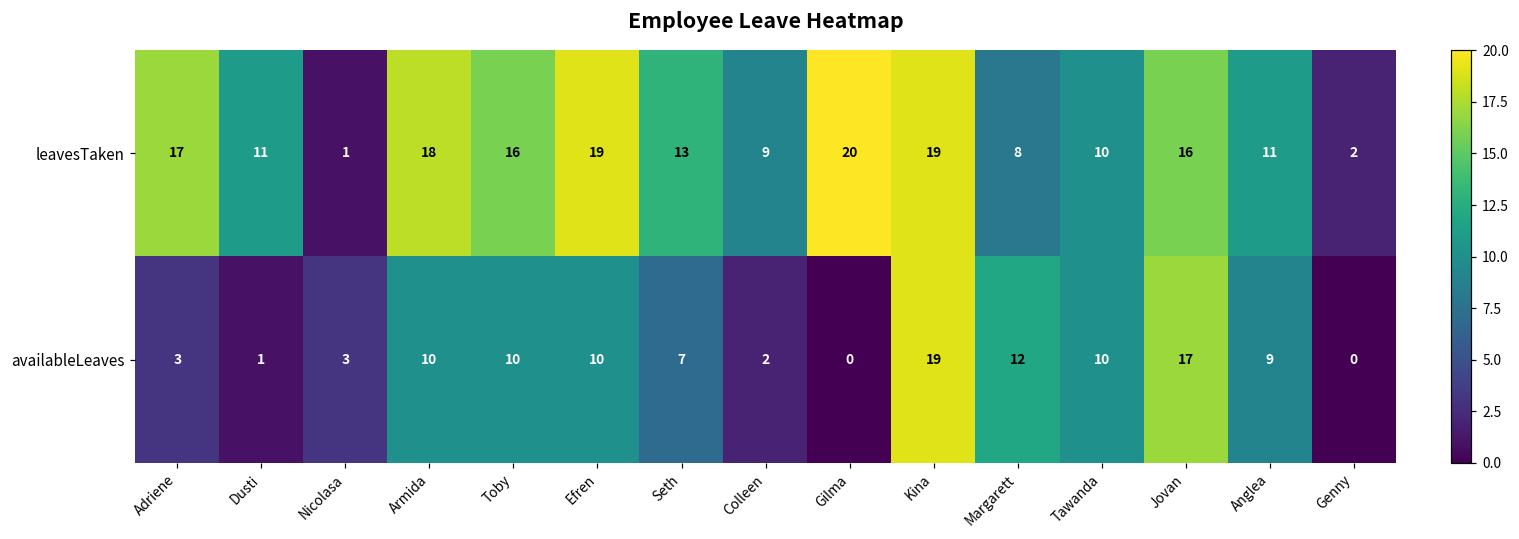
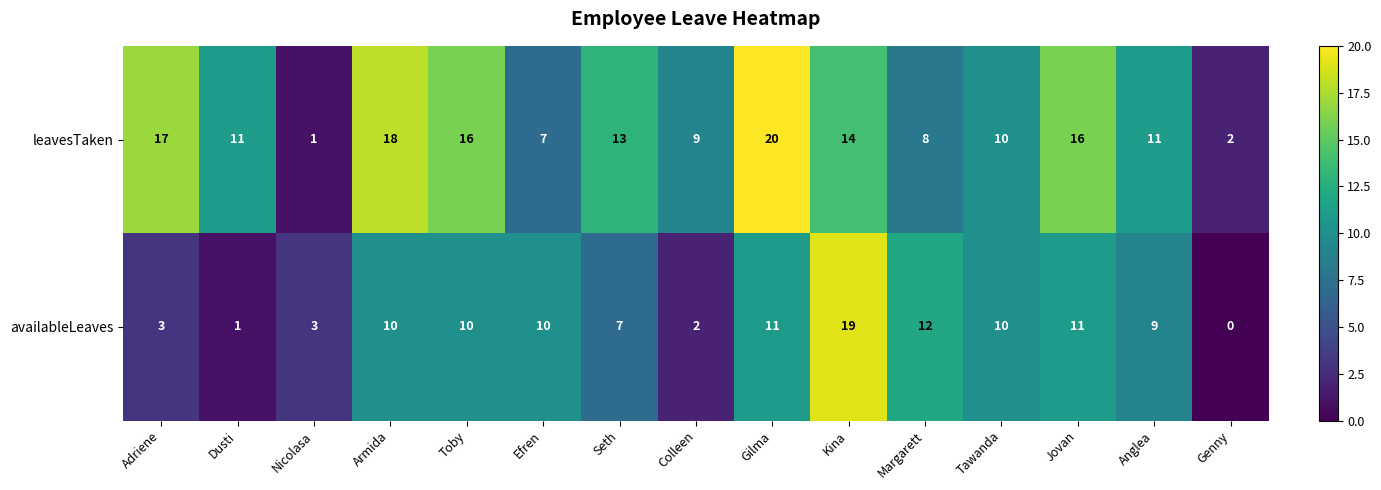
  {
    "leavesTaken": {
      "Adriene": 17,
      "Dusti": 11,
      "Nicolasa": 1,
      "Armida": 18,
      "Toby": 16,
-     "Efren": 19,
+     "Efren": 7,
      "Seth": 13,
      "Colleen": 9,
      "Gilma": 20,
-     "Kina": 19,
+     "Kina": 14,
      "Margarett": 8,
      "Tawanda": 10,
      "Jovan": 16,
      "Anglea": 11,
      "Genny": 2
    },
    "availableLeaves": {
      "Adriene": 3,
      "Dusti": 1,
      "Nicolasa": 3,
      "Armida": 10,
      "Toby": 10,
      "Efren": 10,
      "Seth": 7,
      "Colleen": 2,
-     "Gilma": 0,
+     "Gilma": 11,
      "Kina": 19,
      "Margarett": 12,
      "Tawanda": 10,
-     "Jovan": 17,
+     "Jovan": 11,
      "Anglea": 9,
      "Genny": 0
    }
  }
